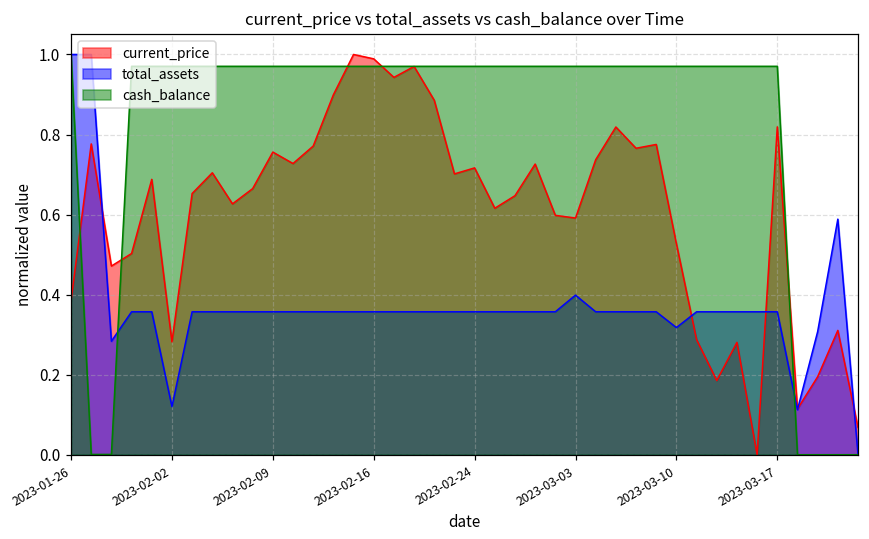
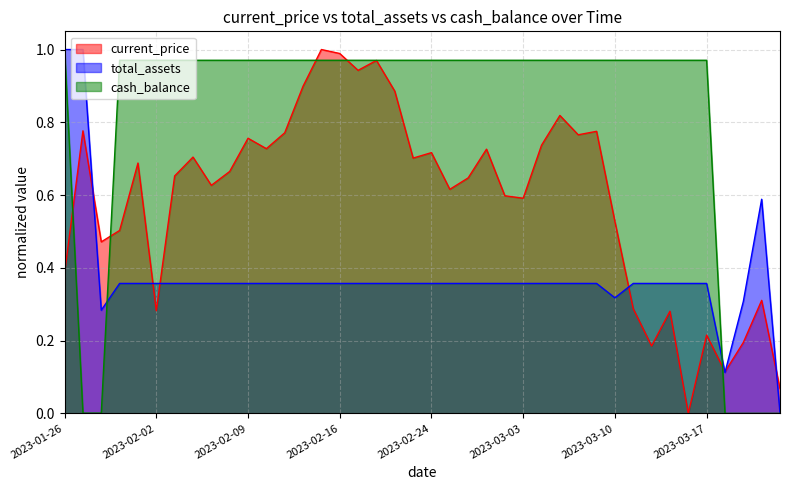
  {
    "current_price": {
      "2023-01-26": 0.38,
      "2023-02-02": 0.28,
      "2023-02-09": 0.76,
      "2023-02-16": 0.99,
      "2023-02-24": 0.72,
      "2023-03-03": 0.59,
      "2023-03-10": 0.53,
-     "2023-03-17": 0.82
+     "2023-03-17": 0.22
    },
    "total_assets": {
-     "2023-02-02": 0.12,
+     "2023-02-02": 0.36,
      "2023-02-09": 0.36,
      "2023-02-16": 0.36,
      "2023-02-24": 0.36,
-     "2023-03-03": 0.40,
+     "2023-03-03": 0.36,
      "2023-03-10": 0.32,
      "2023-03-17": 0.36
    },
    "cash_balance": {
      "2023-02-09": 0.97,
      "2023-02-16": 0.97,
      "2023-02-24": 0.97,
      "2023-03-03": 0.97,
      "2023-03-10": 0.97,
      "2023-03-17": 0.97
    }
  }
